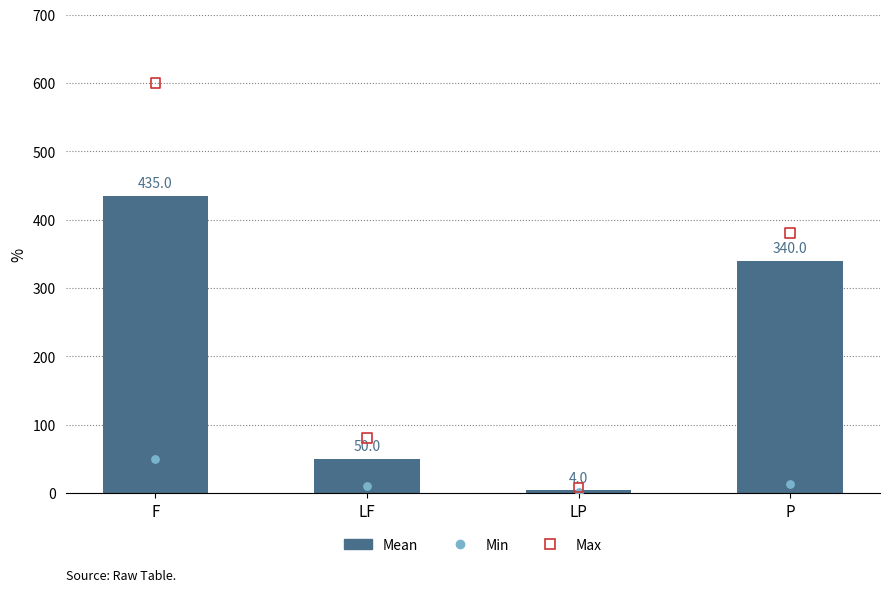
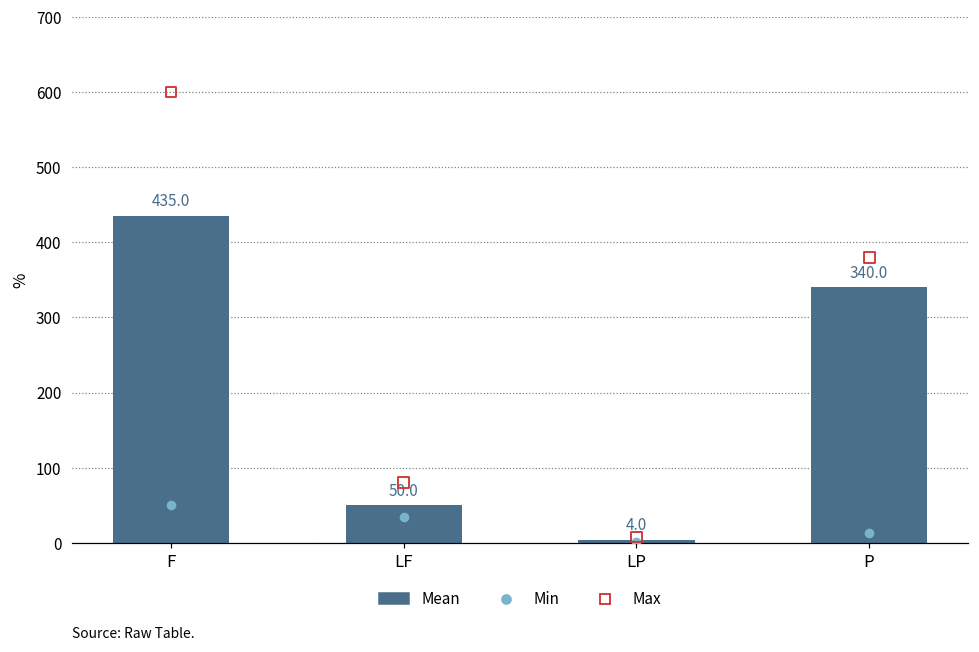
  {
    "Mean": {
      "F": 435.0,
      "LP": 4.0,
      "P": 340.0
    },
    "Min": {
-     "LF": 10
+     "LF": 30
    }
  }
